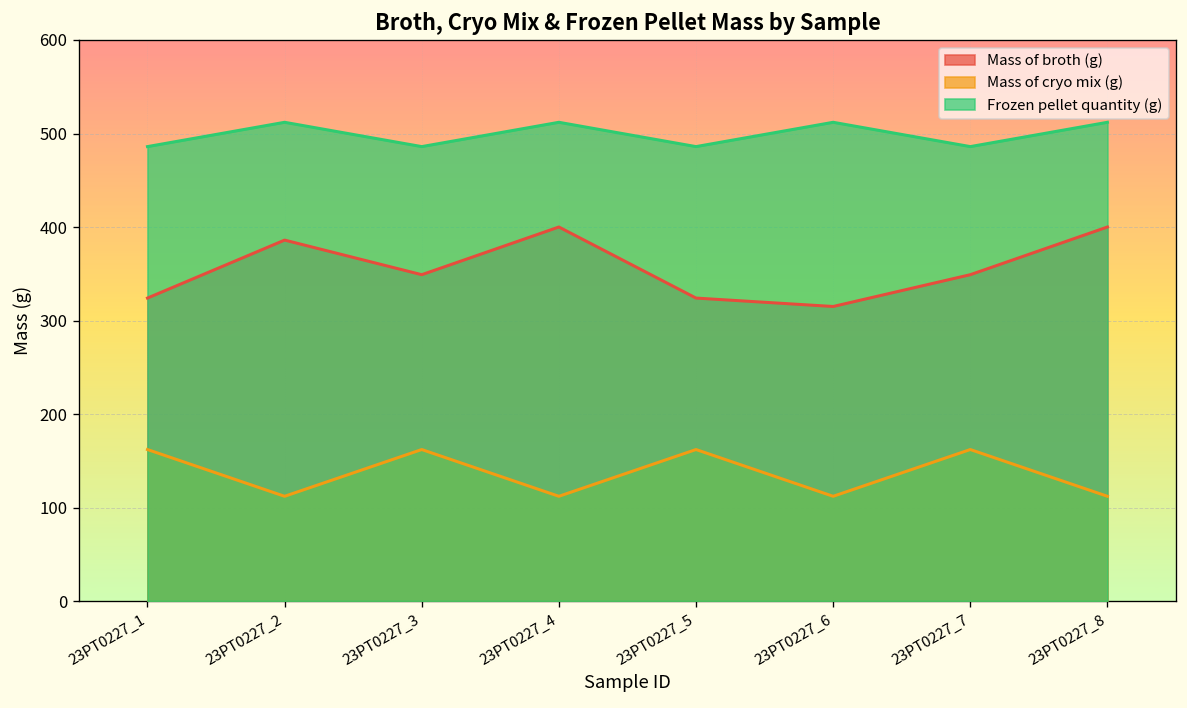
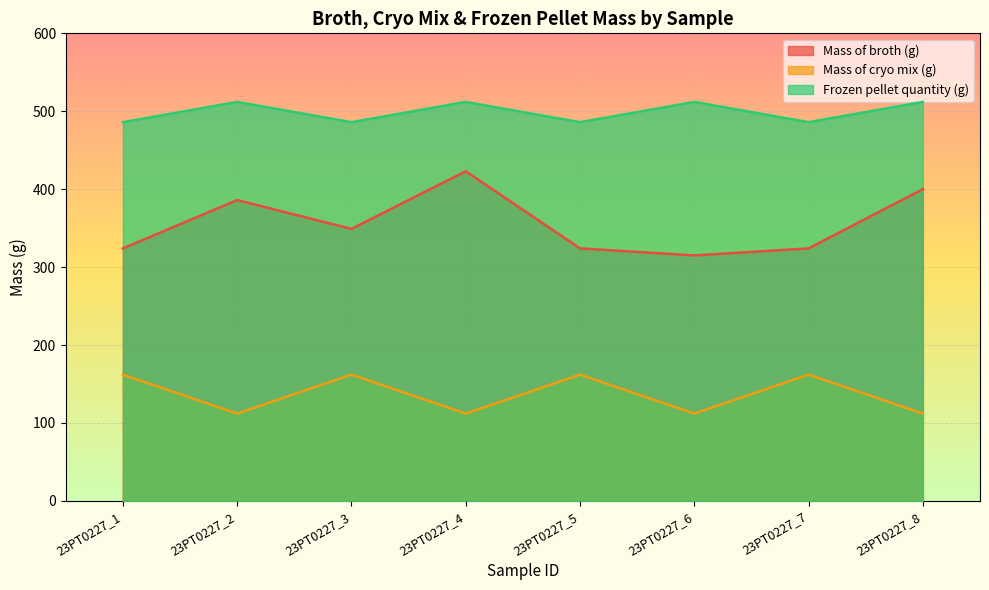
  {
    "Mass of broth (g)": {
      "23PT0227_1": 320,
      "23PT0227_2": 390,
      "23PT0227_3": 350,
-     "23PT0227_4": 400,
+     "23PT0227_4": 420,
      "23PT0227_5": 320,
      "23PT0227_6": 320,
-     "23PT0227_7": 350,
+     "23PT0227_7": 320,
      "23PT0227_8": 400
    },
    "Mass of cryo mix (g)": {
      "23PT0227_1": 160,
      "23PT0227_2": 110,
      "23PT0227_3": 160,
      "23PT0227_4": 110,
      "23PT0227_5": 160,
      "23PT0227_6": 110,
      "23PT0227_7": 160,
      "23PT0227_8": 110
    },
    "Frozen pellet quantity (g)": {
      "23PT0227_1": 490,
      "23PT0227_2": 510,
      "23PT0227_3": 490,
      "23PT0227_4": 510,
      "23PT0227_5": 490,
      "23PT0227_6": 510,
      "23PT0227_7": 490
    }
  }
